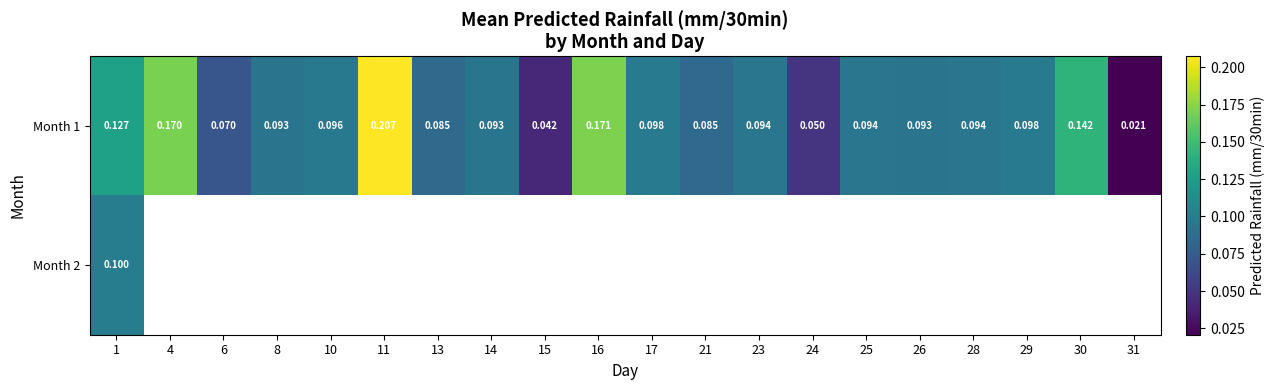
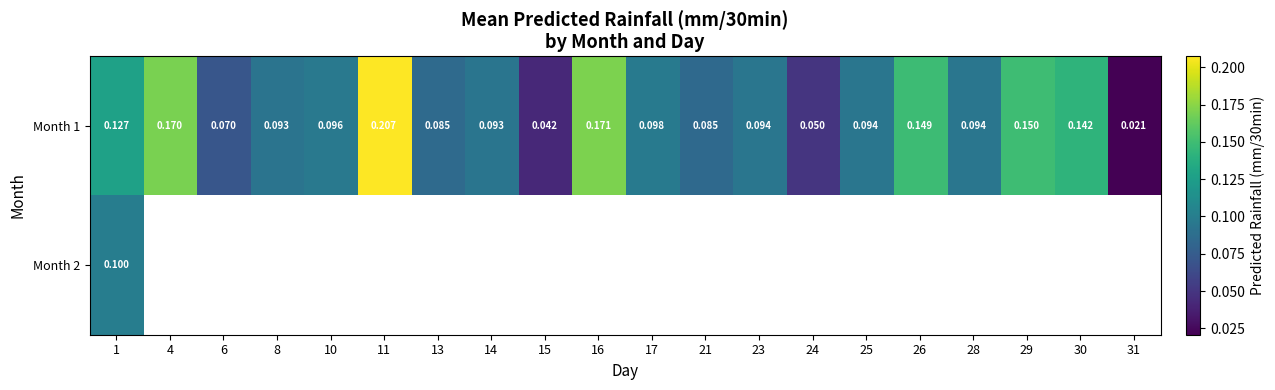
  {
    "Month 1": {
      "1": 0.127,
      "4": 0.170,
      "6": 0.070,
      "8": 0.093,
      "10": 0.096,
      "11": 0.207,
      "13": 0.085,
      "14": 0.093,
      "15": 0.042,
      "16": 0.171,
      "17": 0.098,
      "21": 0.085,
      "23": 0.094,
      "24": 0.050,
      "25": 0.094,
-     "26": 0.093,
+     "26": 0.149,
      "28": 0.094,
-     "29": 0.098,
+     "29": 0.150,
      "30": 0.142,
      "31": 0.021
    },
    "Month 2": {
      "1": 0.100
    }
  }
